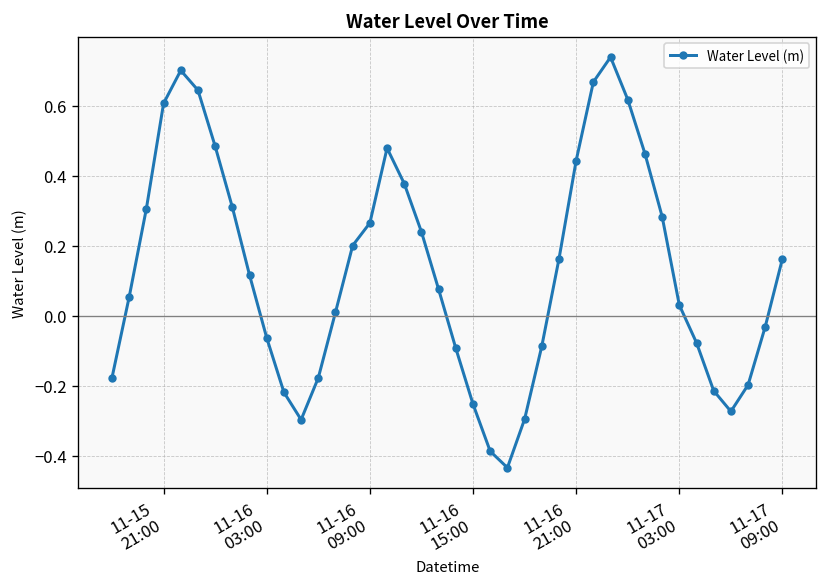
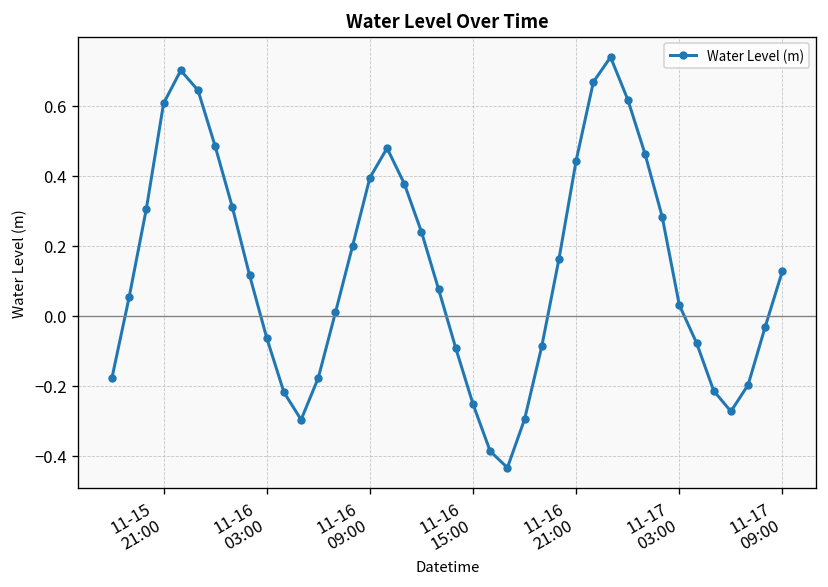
  {
    "11-15 21:00": 0.61,
    "11-16 03:00": -0.06,
-   "11-16 09:00": 0.27,
+   "11-16 09:00": 0.39,
    "11-16 15:00": -0.25,
    "11-16 21:00": 0.44,
    "11-17 03:00": 0.03,
-   "11-17 09:00": 0.16
+   "11-17 09:00": 0.13
  }
